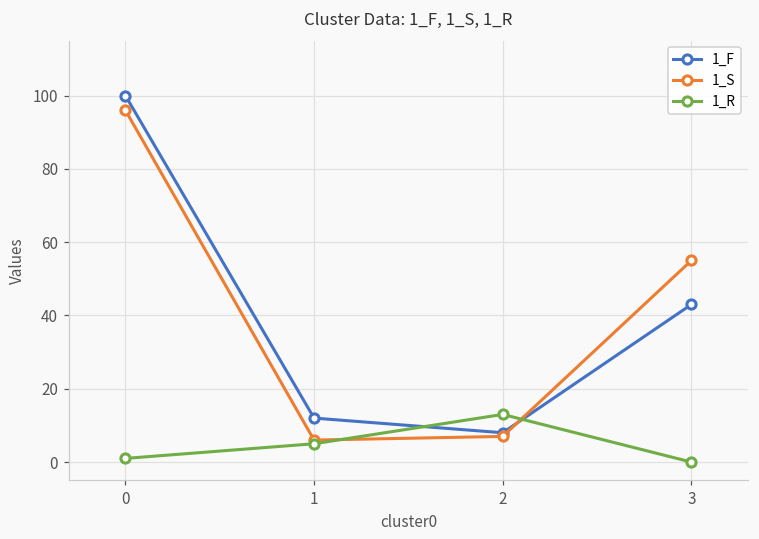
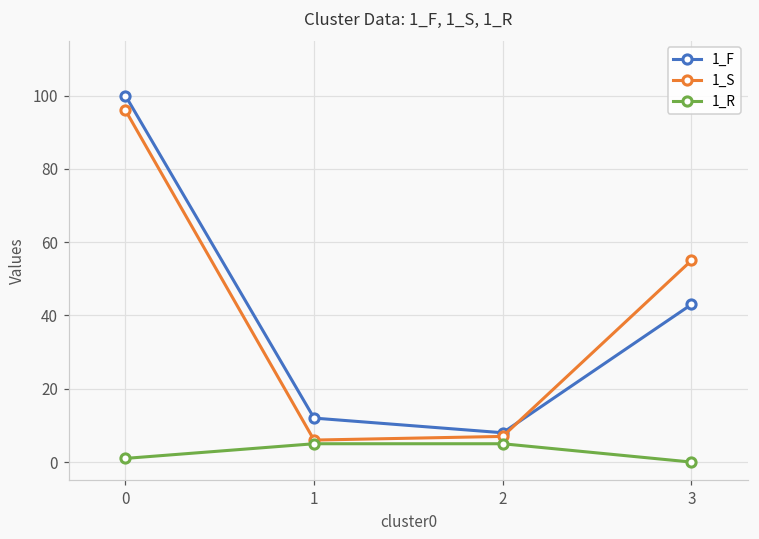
  {
    "1_F": {
      "0": 100,
      "1": 12,
      "2": 8,
      "3": 43
    },
    "1_S": {
      "0": 96,
      "1": 6,
      "2": 7,
      "3": 55
    },
    "1_R": {
      "0": 1,
      "1": 5,
-     "2": 13,
+     "2": 5,
      "3": 0
    }
  }
